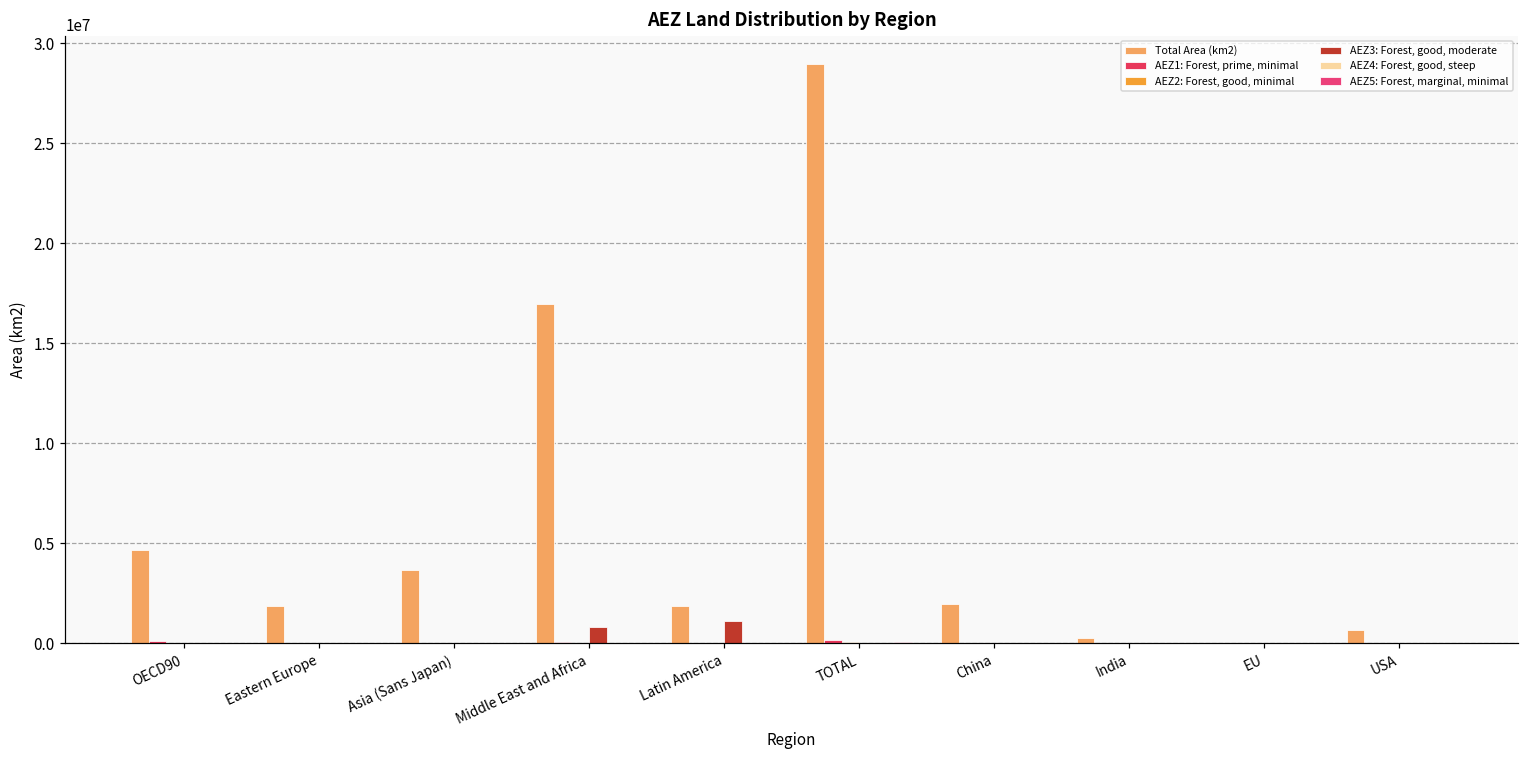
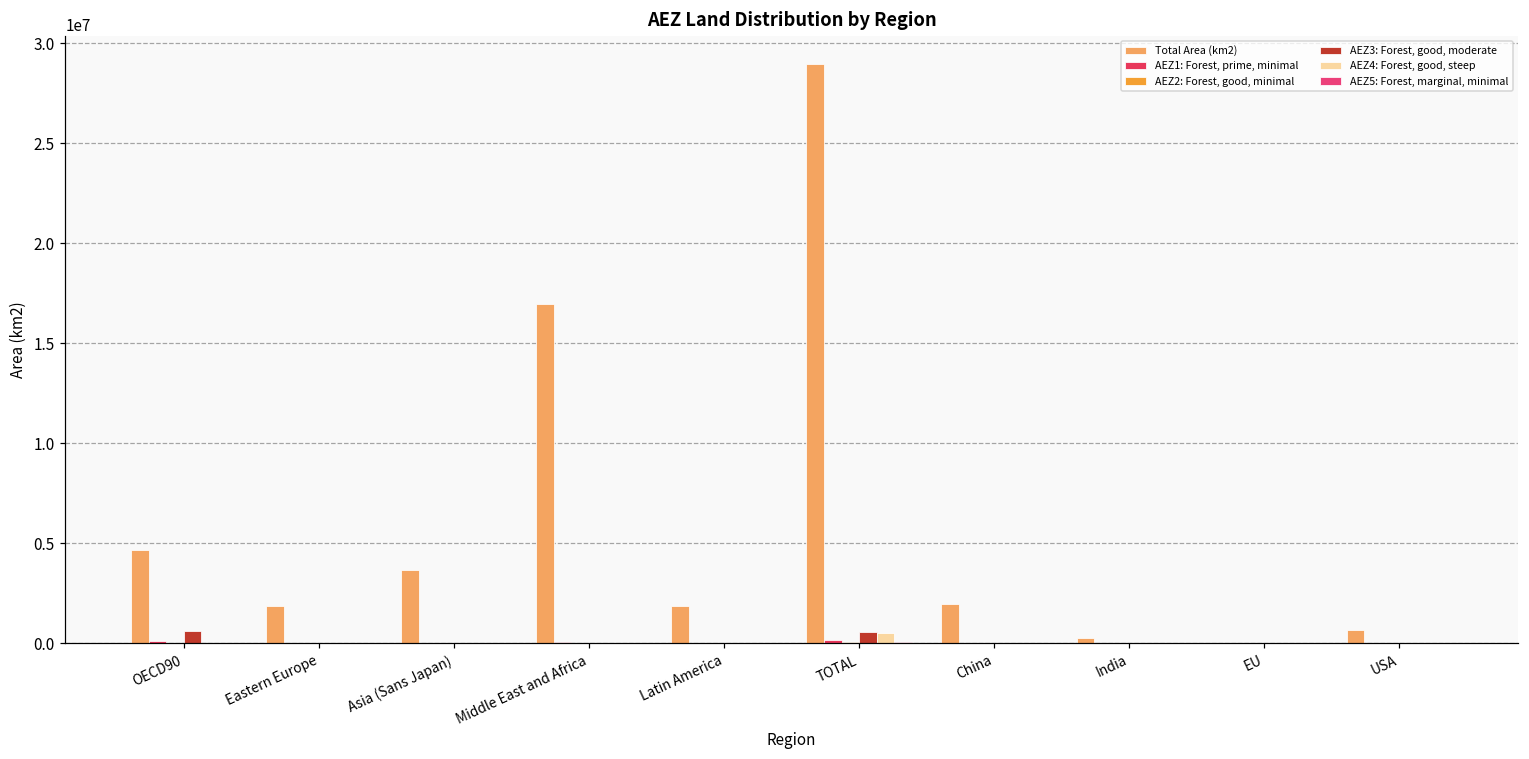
  {
    "AEZ3: Forest, good, moderate": {
-     "OECD90": 0,
-     "Middle East and Africa": 800000,
-     "Latin America": 1100000,
-     "TOTAL": 0
+     "OECD90": 600000,
+     "Middle East and Africa": 0,
+     "Latin America": 0,
+     "TOTAL": 600000
    },
    "AEZ4: Forest, good, steep": {
-     "TOTAL": 0
+     "TOTAL": 500000
    }
  }
